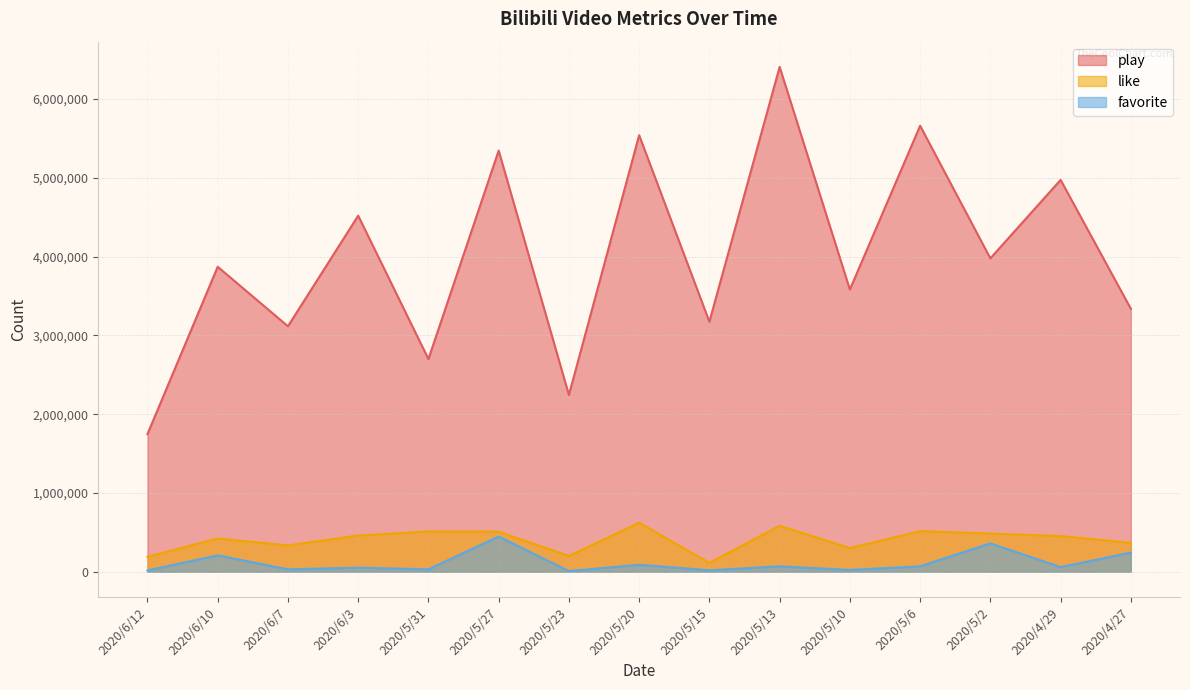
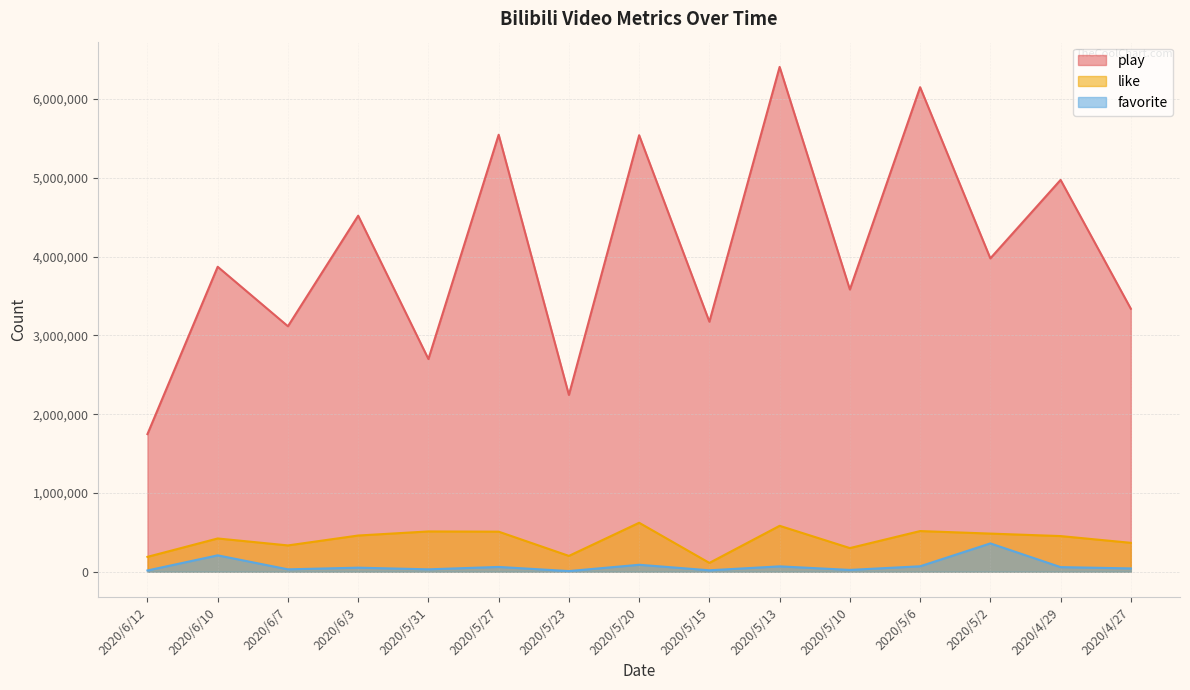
  {
    "play": {
      "2020/6/12": "1,700,000",
      "2020/6/10": "3,900,000",
      "2020/6/7": "3,100,000",
      "2020/6/3": "4,500,000",
      "2020/5/31": "2,700,000",
-     "2020/5/27": "5,300,000",
+     "2020/5/27": "5,500,000",
      "2020/5/23": "2,200,000",
      "2020/5/20": "5,500,000",
      "2020/5/15": "3,200,000",
      "2020/5/13": "6,400,000",
      "2020/5/10": "3,600,000",
-     "2020/5/6": "5,700,000",
+     "2020/5/6": "6,100,000",
      "2020/5/2": "4,000,000",
      "2020/4/29": "5,000,000",
      "2020/4/27": "3,300,000"
    },
    "like": {
      "2020/6/12": "200,000",
      "2020/6/10": "400,000",
      "2020/6/7": "300,000",
      "2020/6/3": "500,000",
      "2020/5/31": "500,000",
      "2020/5/27": "500,000",
      "2020/5/23": "200,000",
      "2020/5/20": "600,000",
      "2020/5/15": "100,000",
      "2020/5/13": "600,000",
      "2020/5/10": "300,000",
      "2020/5/6": "500,000",
      "2020/5/2": "500,000",
      "2020/4/29": "500,000",
      "2020/4/27": "400,000"
    },
    "favorite": {
      "2020/6/12": "0",
      "2020/6/10": "200,000",
      "2020/6/7": "0",
      "2020/6/3": "100,000",
      "2020/5/31": "0",
-     "2020/5/27": "400,000",
+     "2020/5/27": "100,000",
      "2020/5/23": "0",
      "2020/5/20": "100,000",
      "2020/5/15": "0",
      "2020/5/13": "100,000",
      "2020/5/10": "0",
      "2020/5/6": "100,000",
      "2020/5/2": "400,000",
      "2020/4/29": "100,000",
-     "2020/4/27": "200,000"
+     "2020/4/27": "0"
    }
  }
